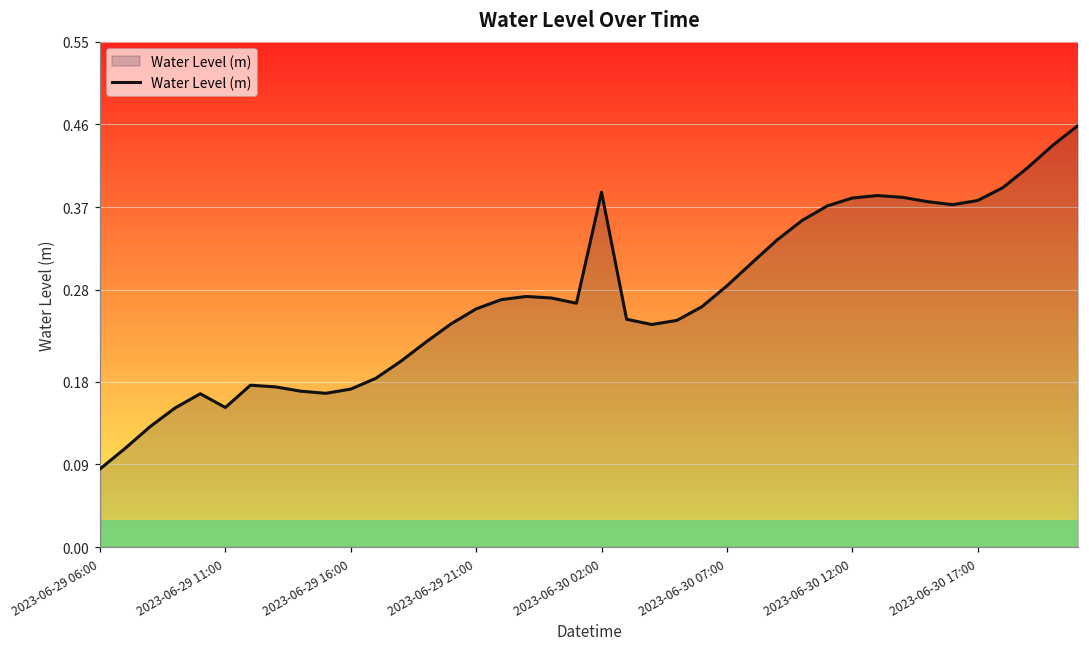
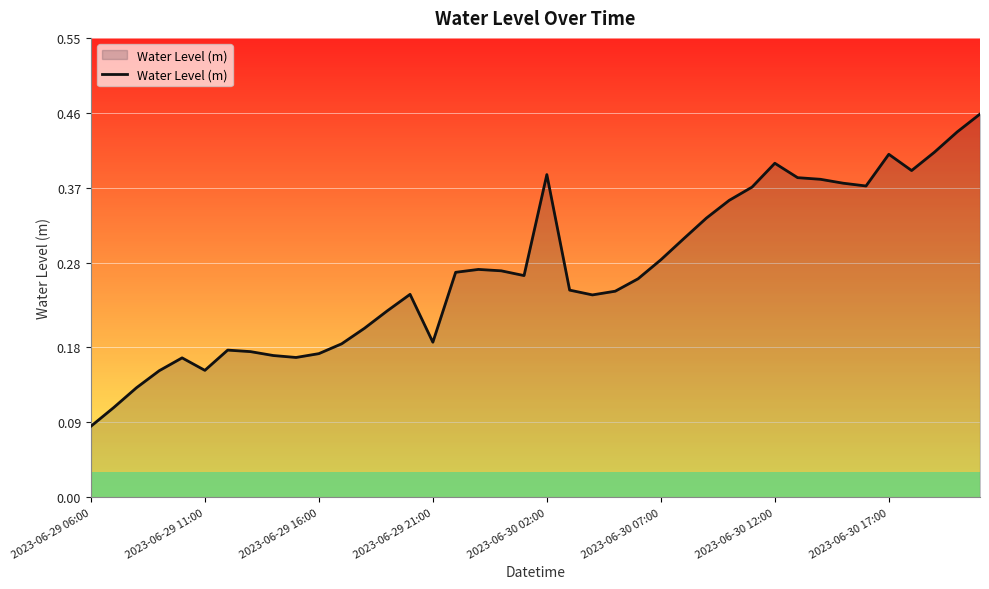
  {
    "2023-06-29 06:00": 0.08,
    "2023-06-29 11:00": 0.15,
    "2023-06-29 16:00": 0.17,
-   "2023-06-29 21:00": 0.26,
+   "2023-06-29 21:00": 0.19,
    "2023-06-30 02:00": 0.39,
    "2023-06-30 07:00": 0.28,
-   "2023-06-30 12:00": 0.38,
-   "2023-06-30 17:00": 0.38
+   "2023-06-30 12:00": 0.40,
+   "2023-06-30 17:00": 0.41
  }
